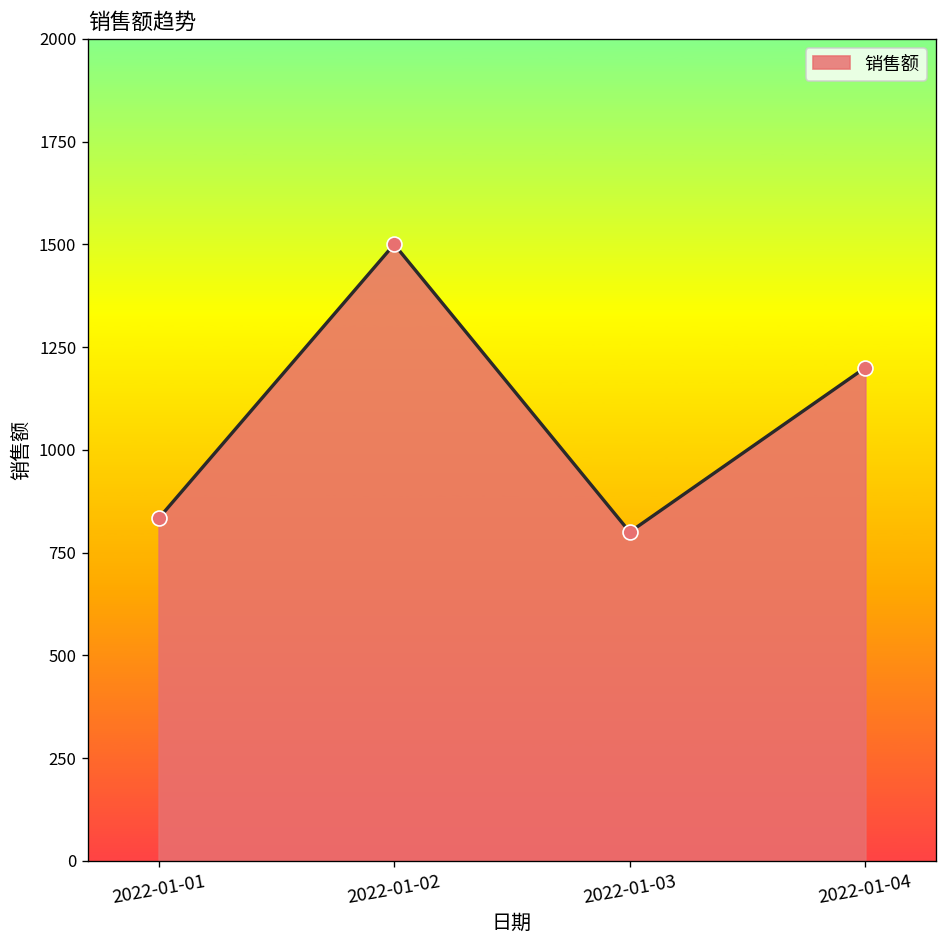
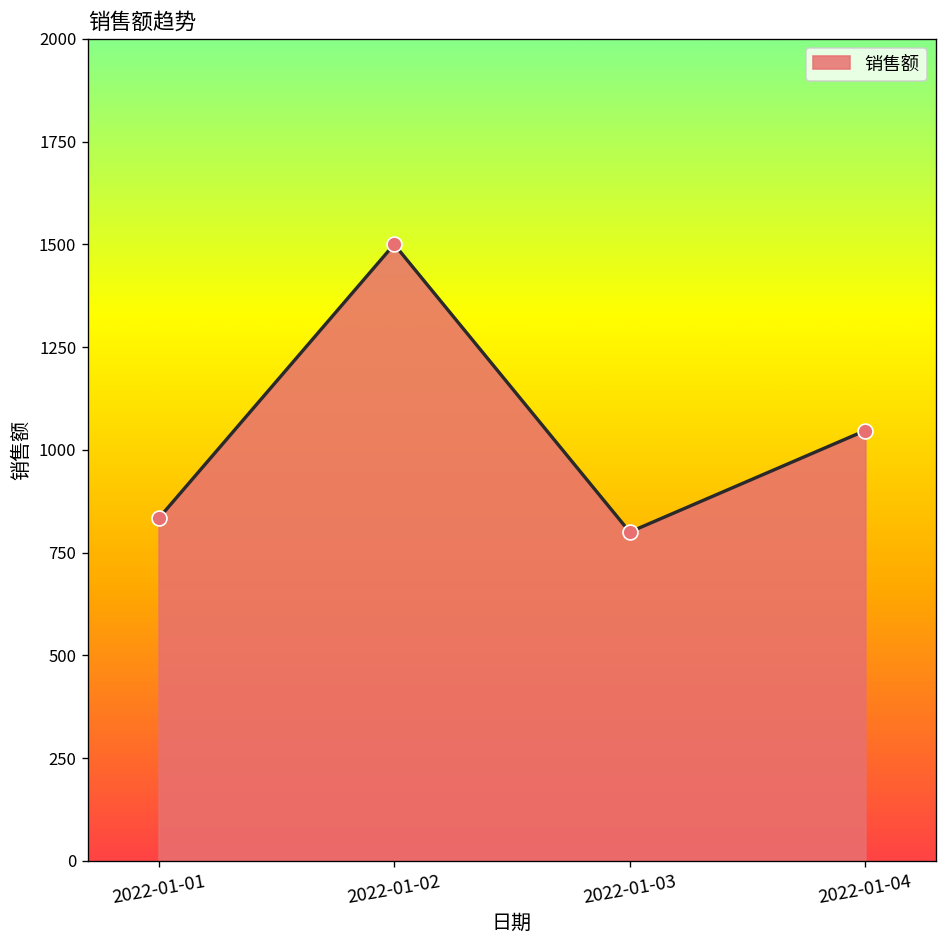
  {
    "2022-01-01": 830,
    "2022-01-02": 1500,
    "2022-01-03": 800,
-   "2022-01-04": 1200
+   "2022-01-04": 1050
  }
